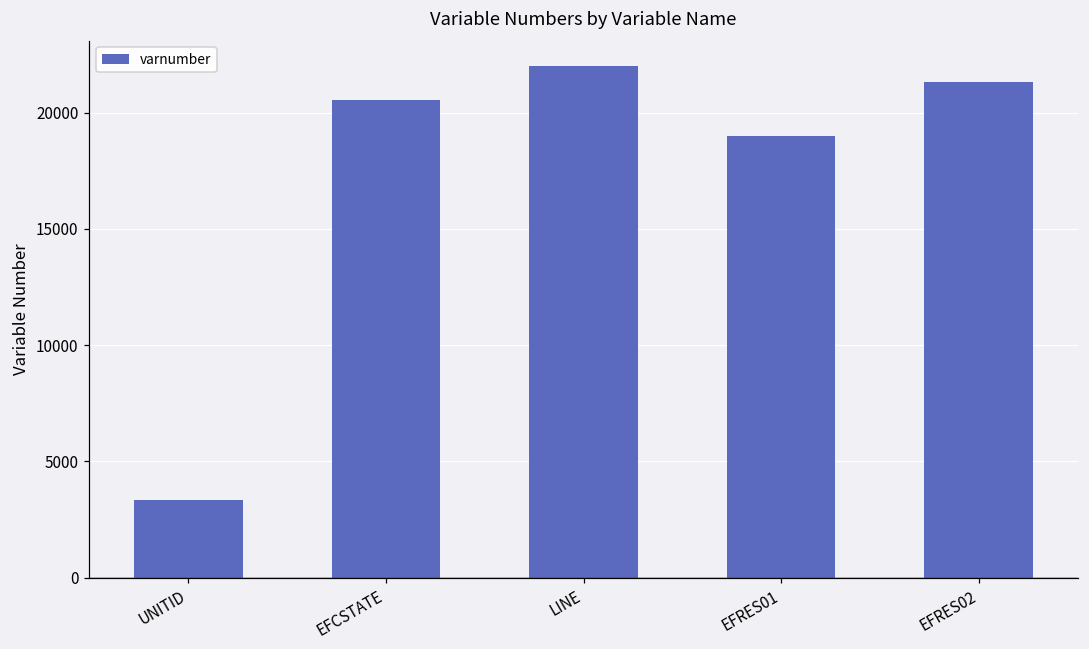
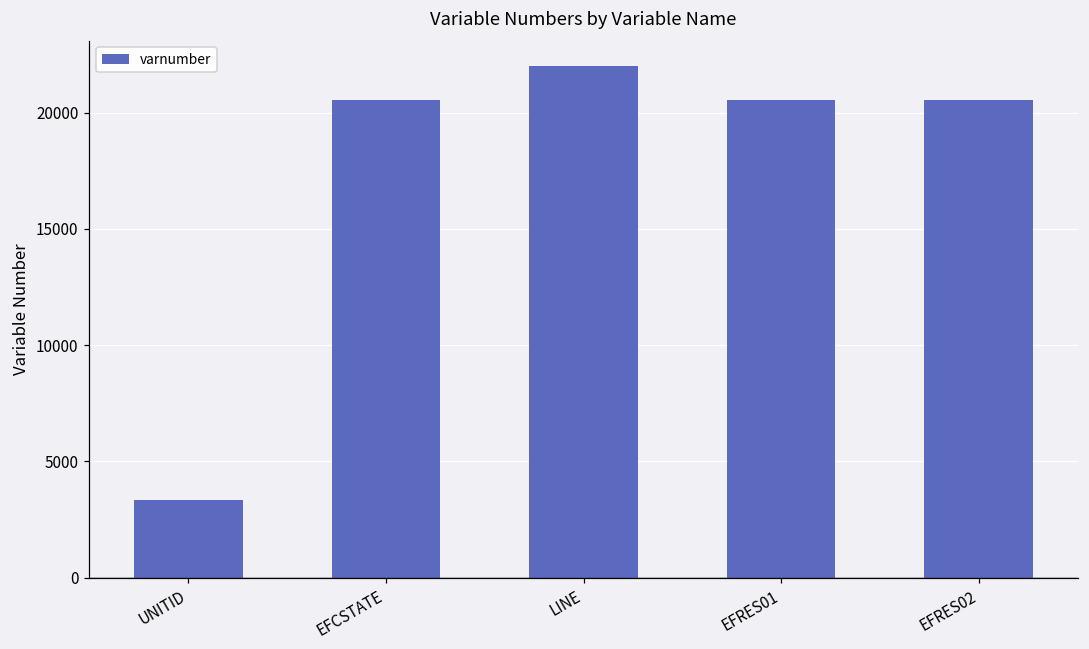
  {
    "UNITID": 3400,
    "EFCSTATE": 20500,
    "LINE": 22000,
-   "EFRES01": 19000,
-   "EFRES02": 21300
+   "EFRES01": 20600,
+   "EFRES02": 20600
  }
